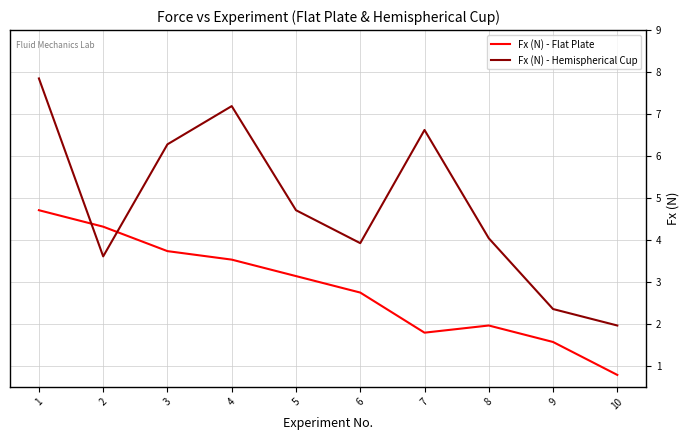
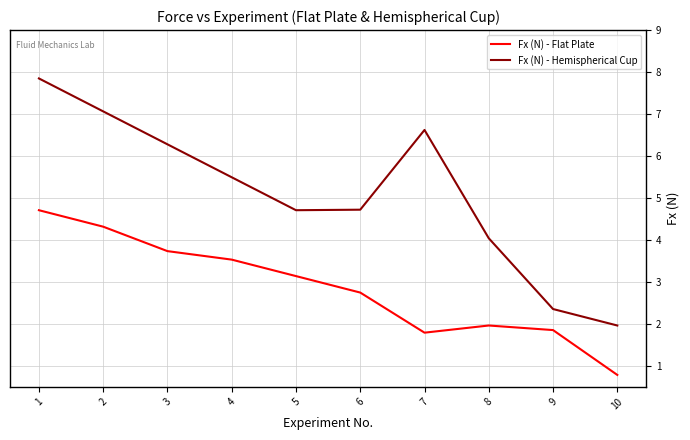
  {
    "Fx (N) - Flat Plate": {
      "1": 4.7,
      "2": 4.3,
      "3": 3.7,
      "4": 3.5,
      "5": 3.1,
      "6": 2.7,
      "7": 1.8,
      "8": 2.0,
-     "9": 1.6,
+     "9": 1.9,
      "10": 0.8
    },
    "Fx (N) - Hemispherical Cup": {
      "1": 7.8,
-     "2": 3.6,
+     "2": 7.1,
      "3": 6.3,
-     "4": 7.2,
+     "4": 5.5,
      "5": 4.7,
-     "6": 3.9,
+     "6": 4.7,
      "7": 6.6,
      "8": 4.0,
      "9": 2.4,
      "10": 2.0
    }
  }
